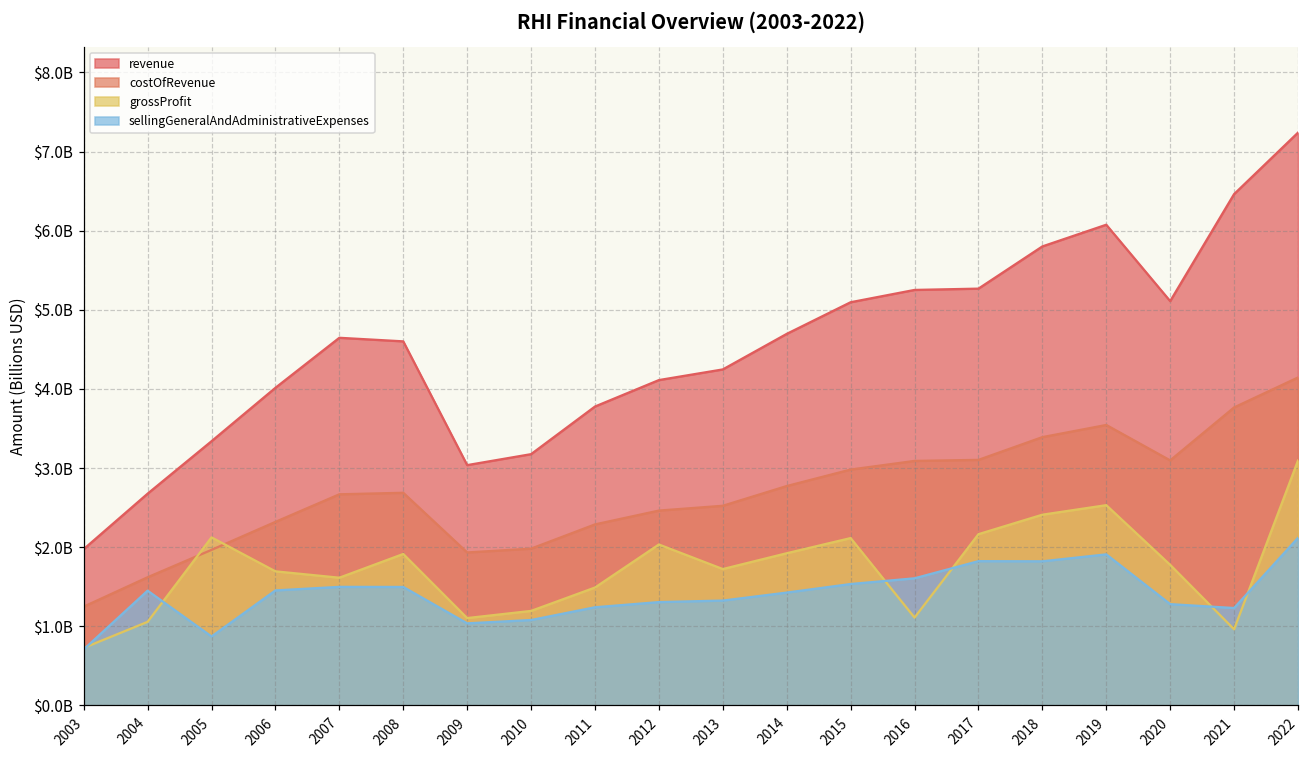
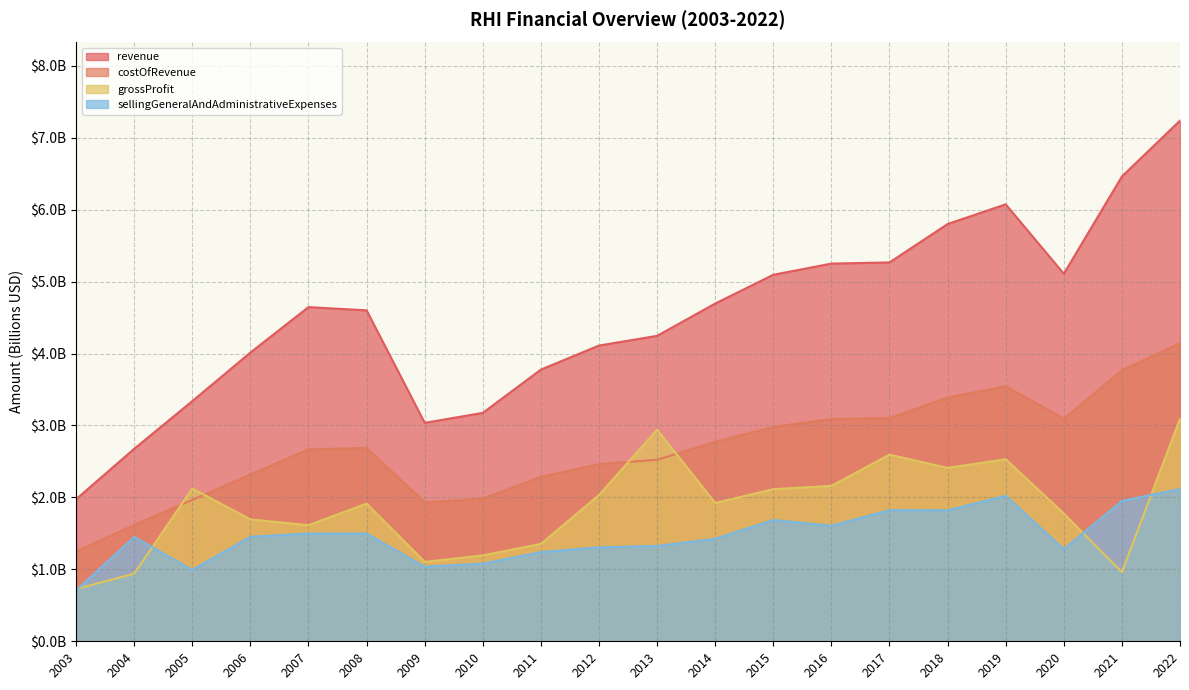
  {
    "grossProfit": {
-     "2004": "$1100000000",
+     "2004": "$900000000",
      "2005": "$2100000000",
      "2006": "$1700000000",
      "2007": "$1600000000",
      "2008": "$1900000000",
      "2009": "$1100000000",
      "2010": "$1200000000",
-     "2011": "$1500000000",
+     "2011": "$1400000000",
      "2012": "$2000000000",
-     "2013": "$1700000000",
+     "2013": "$2900000000",
      "2014": "$1900000000",
      "2015": "$2100000000",
-     "2016": "$1100000000",
-     "2017": "$2200000000",
+     "2016": "$2200000000",
+     "2017": "$2600000000",
      "2018": "$2400000000",
      "2019": "$2500000000",
      "2020": "$1800000000",
      "2021": "$1000000000",
      "2022": "$3100000000"
    },
    "sellingGeneralAndAdministrativeExpenses": {
      "2004": "$1500000000",
-     "2005": "$900000000",
+     "2005": "$1000000000",
      "2006": "$1500000000",
      "2007": "$1500000000",
      "2008": "$1500000000",
      "2009": "$1000000000",
      "2010": "$1100000000",
      "2011": "$1200000000",
      "2012": "$1300000000",
      "2013": "$1300000000",
      "2014": "$1400000000",
-     "2015": "$1500000000",
+     "2015": "$1700000000",
      "2016": "$1600000000",
      "2017": "$1800000000",
      "2018": "$1800000000",
-     "2019": "$1900000000",
+     "2019": "$2000000000",
      "2020": "$1300000000",
-     "2021": "$1200000000",
+     "2021": "$2000000000",
      "2022": "$2100000000"
    }
  }
